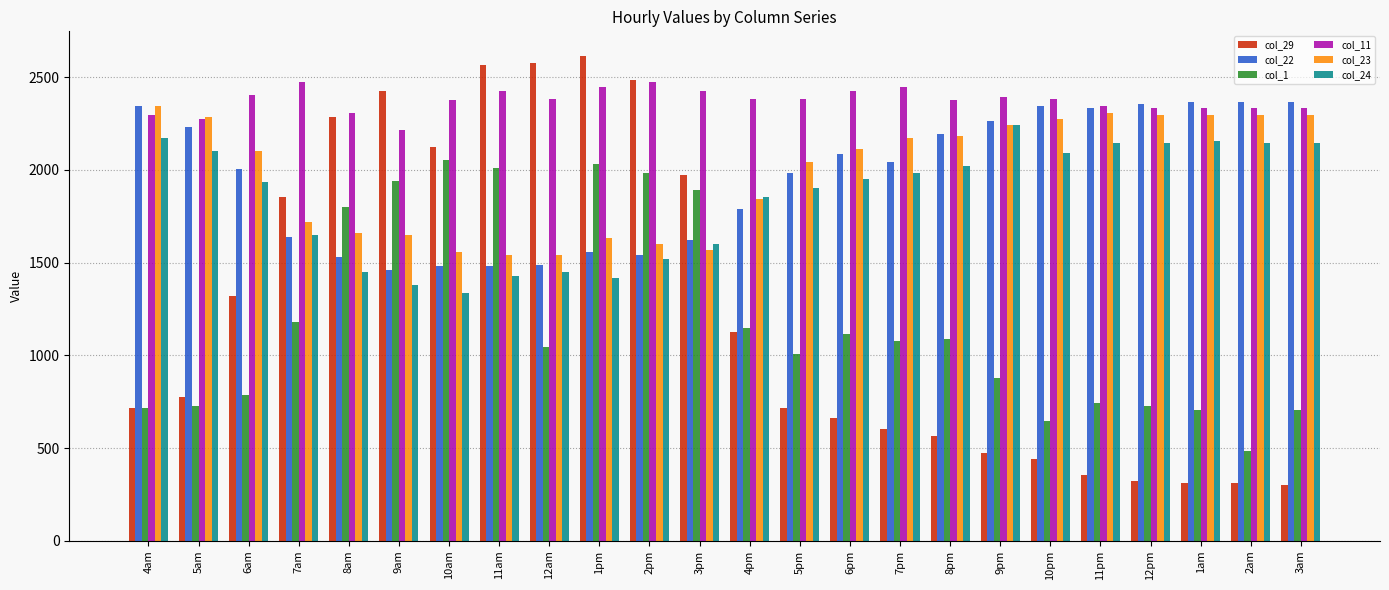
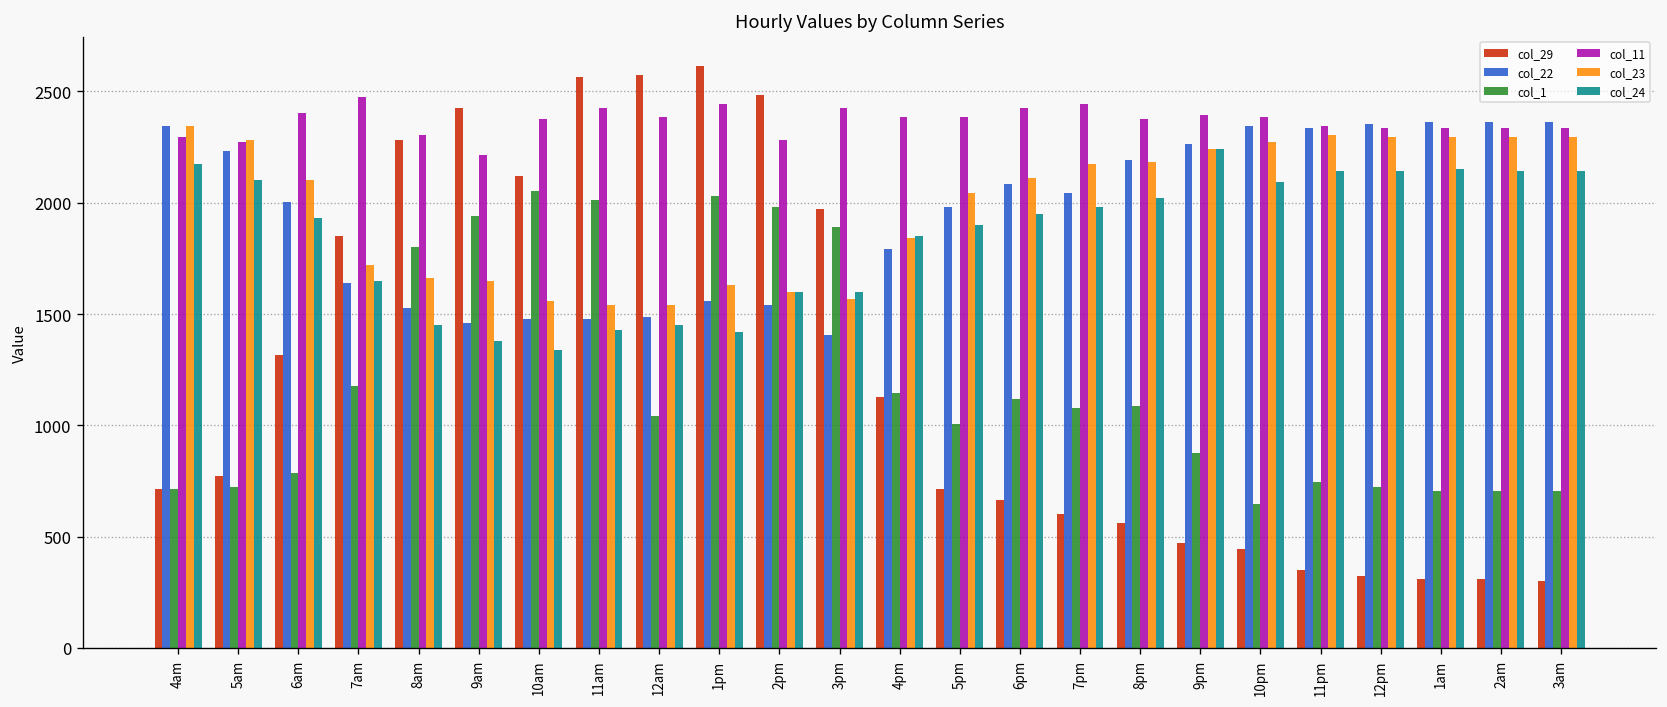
  {
    "col_29": {
      "4am": 710,
      "5am": 770,
      "6am": 1320,
      "7am": 1850,
      "8am": 2280,
      "9am": 2420,
      "10am": 2120,
      "11am": 2570,
      "12am": 2580,
      "1pm": 2620,
      "2pm": 2480,
      "3pm": 1970,
      "4pm": 1130,
      "5pm": 710,
      "6pm": 660,
      "7pm": 600,
      "8pm": 560,
      "9pm": 470,
      "10pm": 440,
      "11pm": 350,
      "12pm": 320,
      "1am": 310,
      "2am": 310,
      "3am": 300
    },
    "col_22": {
      "4am": 2340,
      "5am": 2230,
      "6am": 2000,
      "7am": 1640,
      "8am": 1530,
      "9am": 1460,
      "10am": 1480,
      "11am": 1480,
      "12am": 1490,
      "1pm": 1560,
      "2pm": 1540,
-     "3pm": 1620,
+     "3pm": 1400,
      "4pm": 1790,
      "5pm": 1980,
      "6pm": 2080,
      "7pm": 2040,
      "8pm": 2190,
      "9pm": 2260,
      "10pm": 2340,
      "11pm": 2330,
      "12pm": 2350,
      "1am": 2360,
      "2am": 2360,
      "3am": 2360
    },
    "col_1": {
      "4am": 710,
      "5am": 720,
      "6am": 780,
      "7am": 1180,
      "8am": 1800,
      "9am": 1940,
      "10am": 2050,
      "11am": 2010,
      "12am": 1040,
      "1pm": 2030,
      "2pm": 1980,
      "3pm": 1890,
      "4pm": 1150,
      "5pm": 1010,
      "6pm": 1120,
      "7pm": 1080,
      "8pm": 1090,
      "9pm": 880,
      "10pm": 650,
      "11pm": 740,
      "12pm": 720,
      "1am": 700,
-     "2am": 480,
+     "2am": 700,
      "3am": 700
    },
    "col_11": {
      "4am": 2290,
      "5am": 2270,
      "6am": 2400,
      "7am": 2470,
      "8am": 2300,
      "9am": 2210,
      "10am": 2370,
      "11am": 2420,
      "12am": 2380,
      "1pm": 2440,
-     "2pm": 2470,
+     "2pm": 2280,
      "3pm": 2420,
      "4pm": 2380,
      "5pm": 2380,
      "6pm": 2420,
      "7pm": 2440,
      "8pm": 2370,
      "9pm": 2390,
      "10pm": 2380,
      "11pm": 2340,
      "12pm": 2330,
      "1am": 2330,
      "2am": 2330,
      "3am": 2330
    },
    "col_23": {
      "4am": 2340,
      "5am": 2280,
      "6am": 2100,
      "7am": 1720,
      "8am": 1660,
      "9am": 1650,
      "10am": 1560,
      "11am": 1540,
      "12am": 1540,
      "1pm": 1630,
      "2pm": 1600,
      "3pm": 1570,
      "4pm": 1840,
      "5pm": 2040,
      "6pm": 2110,
      "7pm": 2170,
      "8pm": 2180,
      "9pm": 2240,
      "10pm": 2270,
      "11pm": 2300,
      "12pm": 2290,
      "1am": 2290,
      "2am": 2290,
      "3am": 2290
    },
    "col_24": {
      "4am": 2170,
      "5am": 2100,
      "6am": 1930,
      "7am": 1650,
      "8am": 1450,
      "9am": 1380,
      "10am": 1340,
      "11am": 1430,
      "12am": 1450,
      "1pm": 1420,
-     "2pm": 1520,
+     "2pm": 1600,
      "3pm": 1600,
      "4pm": 1850,
      "5pm": 1900,
      "6pm": 1950,
      "7pm": 1980,
      "8pm": 2020,
      "9pm": 2240,
      "10pm": 2090,
      "11pm": 2140,
      "12pm": 2140,
      "1am": 2150,
      "2am": 2140,
      "3am": 2140
    }
  }
